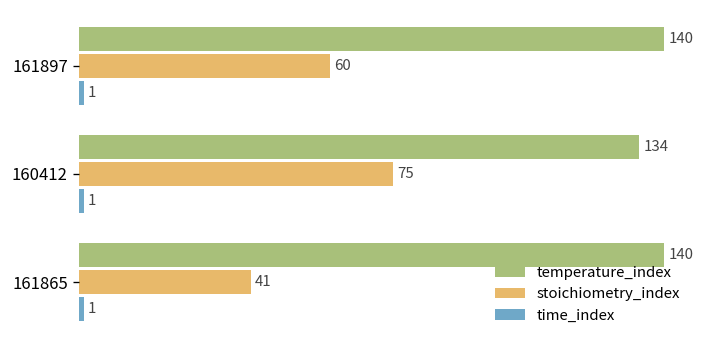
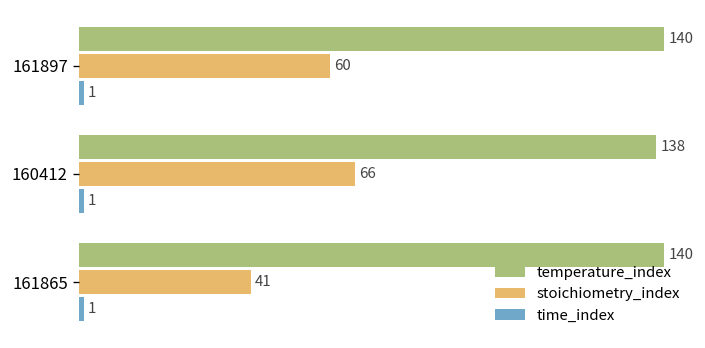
  {
    "temperature_index": {
      "161897": 140,
-     "160412": 134,
+     "160412": 138,
      "161865": 140
    },
    "stoichiometry_index": {
      "161897": 60,
-     "160412": 75,
+     "160412": 66,
      "161865": 41
    },
    "time_index": {
      "161897": 1,
      "160412": 1,
      "161865": 1
    }
  }
